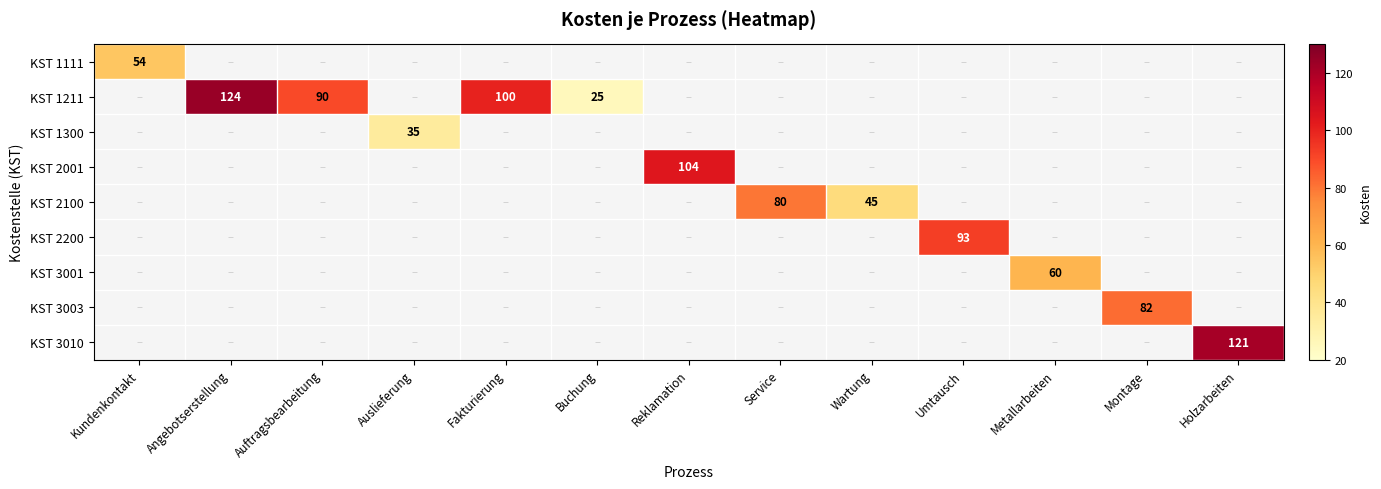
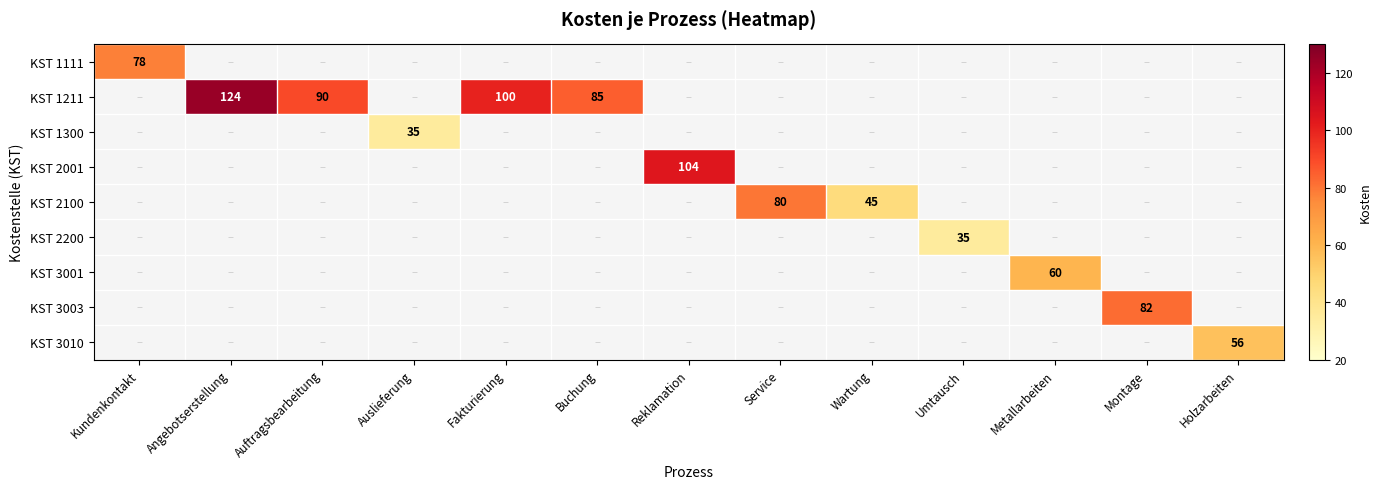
  {
    "KST 1111": {
-     "Kundenkontakt": 54
+     "Kundenkontakt": 78
    },
    "KST 1211": {
      "Angebotserstellung": 124,
      "Auftragsbearbeitung": 90,
      "Fakturierung": 100,
-     "Buchung": 25
+     "Buchung": 85
    },
    "KST 1300": {
      "Auslieferung": 35
    },
    "KST 2001": {
      "Reklamation": 104
    },
    "KST 2100": {
      "Service": 80,
      "Wartung": 45
    },
    "KST 2200": {
-     "Umtausch": 93
+     "Umtausch": 35
    },
    "KST 3001": {
      "Metallarbeiten": 60
    },
    "KST 3003": {
      "Montage": 82
    },
    "KST 3010": {
-     "Holzarbeiten": 121
+     "Holzarbeiten": 56
    }
  }
